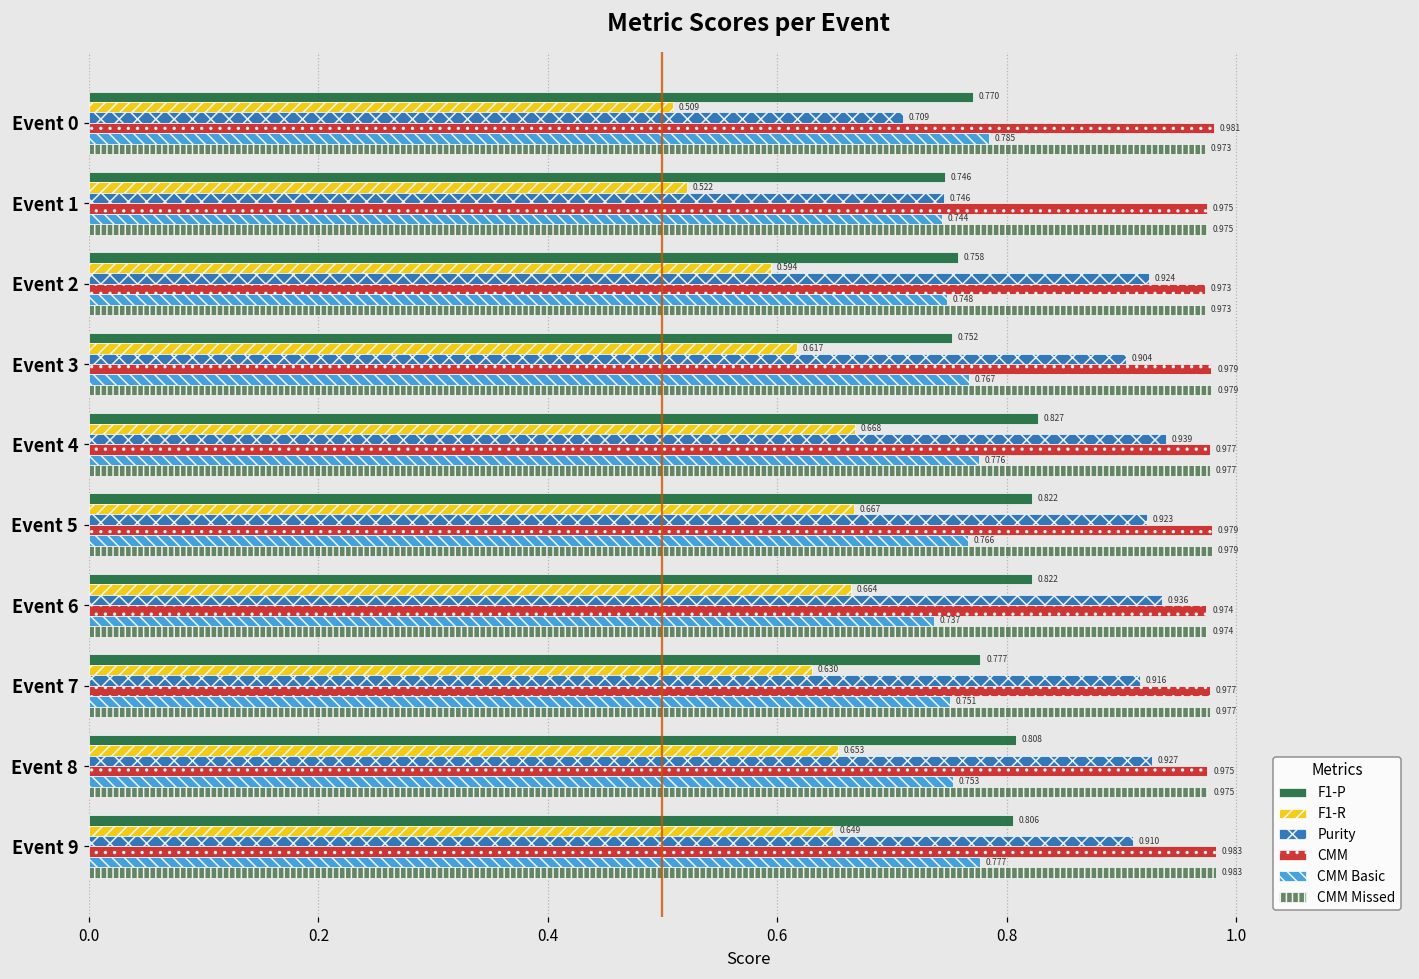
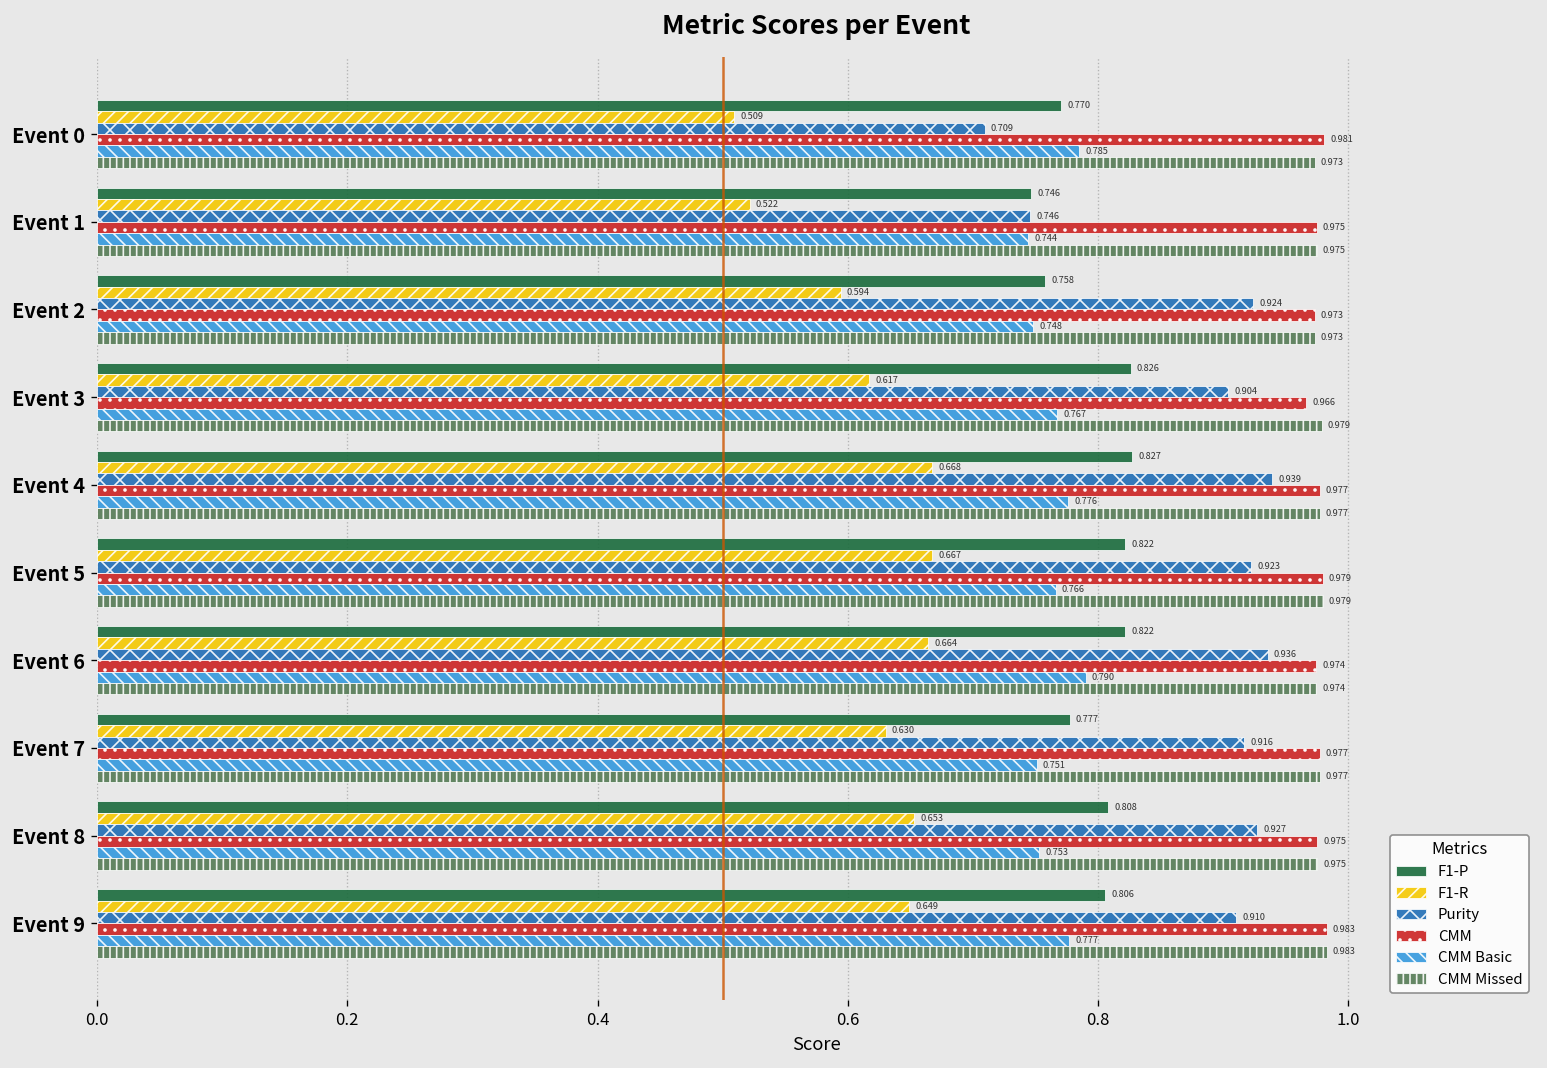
  {
    "F1-P": {
      "Event 0": 0.770,
      "Event 1": 0.746,
      "Event 2": 0.758,
-     "Event 3": 0.752,
+     "Event 3": 0.826,
      "Event 4": 0.827,
      "Event 5": 0.822,
      "Event 6": 0.822,
      "Event 7": 0.777,
      "Event 8": 0.808,
      "Event 9": 0.806
    },
    "F1-R": {
      "Event 0": 0.509,
      "Event 1": 0.522,
      "Event 2": 0.594,
      "Event 3": 0.617,
      "Event 4": 0.668,
      "Event 5": 0.667,
      "Event 6": 0.664,
      "Event 7": 0.630,
      "Event 8": 0.653,
      "Event 9": 0.649
    },
    "Purity": {
      "Event 0": 0.709,
      "Event 1": 0.746,
      "Event 2": 0.924,
      "Event 3": 0.904,
      "Event 4": 0.939,
      "Event 5": 0.923,
      "Event 6": 0.936,
      "Event 7": 0.916,
      "Event 8": 0.927,
      "Event 9": 0.910
    },
    "CMM": {
      "Event 0": 0.981,
      "Event 1": 0.975,
      "Event 2": 0.973,
-     "Event 3": 0.979,
+     "Event 3": 0.966,
      "Event 4": 0.977,
      "Event 5": 0.979,
      "Event 6": 0.974,
      "Event 7": 0.977,
      "Event 8": 0.975,
      "Event 9": 0.983
    },
    "CMM Basic": {
      "Event 0": 0.785,
      "Event 1": 0.744,
      "Event 2": 0.748,
      "Event 3": 0.767,
      "Event 4": 0.776,
      "Event 5": 0.766,
-     "Event 6": 0.737,
+     "Event 6": 0.790,
      "Event 7": 0.751,
      "Event 8": 0.753,
      "Event 9": 0.777
    },
    "CMM Missed": {
      "Event 0": 0.973,
      "Event 1": 0.975,
      "Event 2": 0.973,
      "Event 3": 0.979,
      "Event 4": 0.977,
      "Event 5": 0.979,
      "Event 6": 0.974,
      "Event 7": 0.977,
      "Event 8": 0.975,
      "Event 9": 0.983
    }
  }
